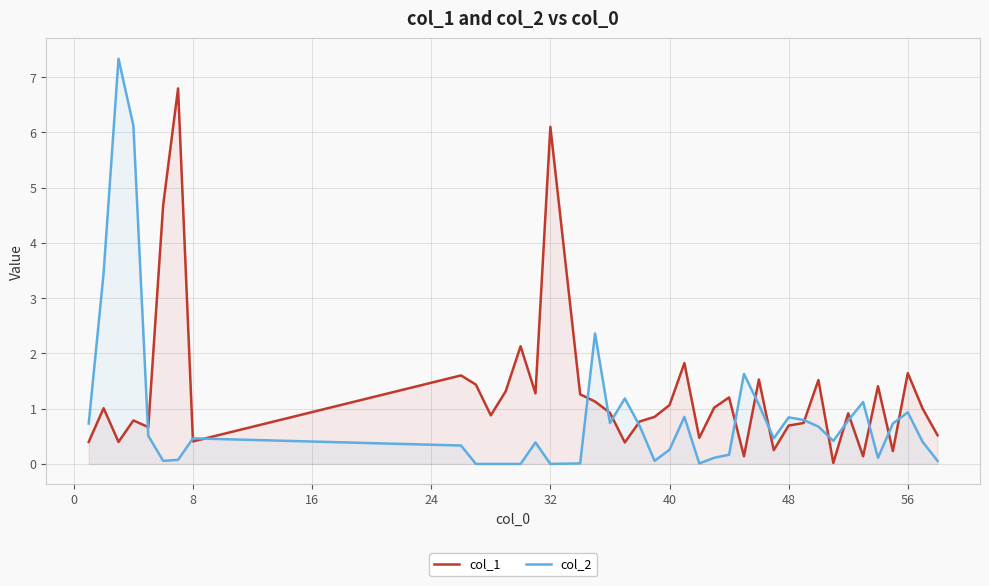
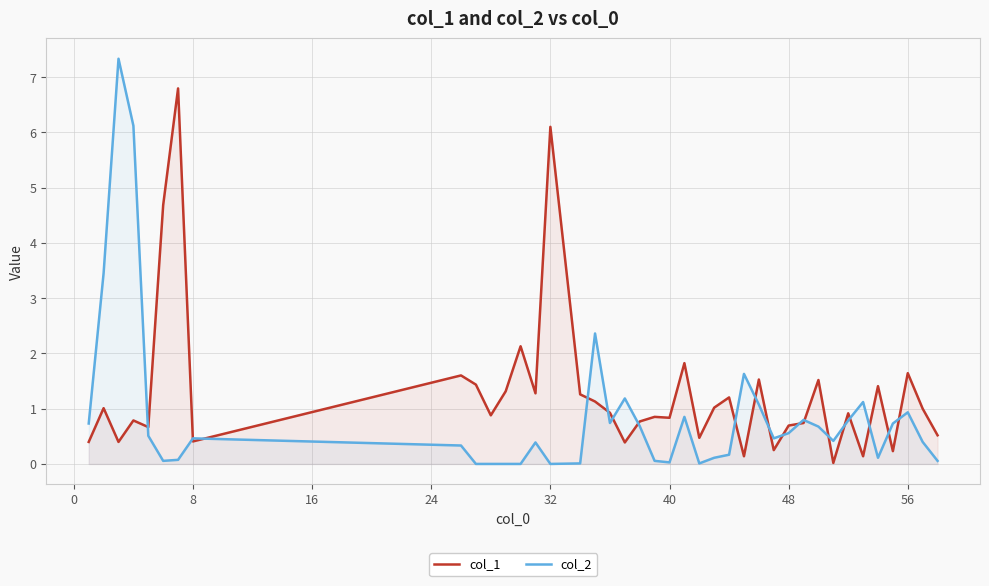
  {
    "col_1": {
      "8": 0.4,
      "32": 6.1,
-     "40": 1.1,
+     "40": 0.8,
      "48": 0.7,
      "56": 1.6
    },
    "col_2": {
      "8": 0.5,
      "32": 0.0,
-     "40": 0.3,
-     "48": 0.8,
+     "40": 0.0,
+     "48": 0.6,
      "56": 0.9
    }
  }
